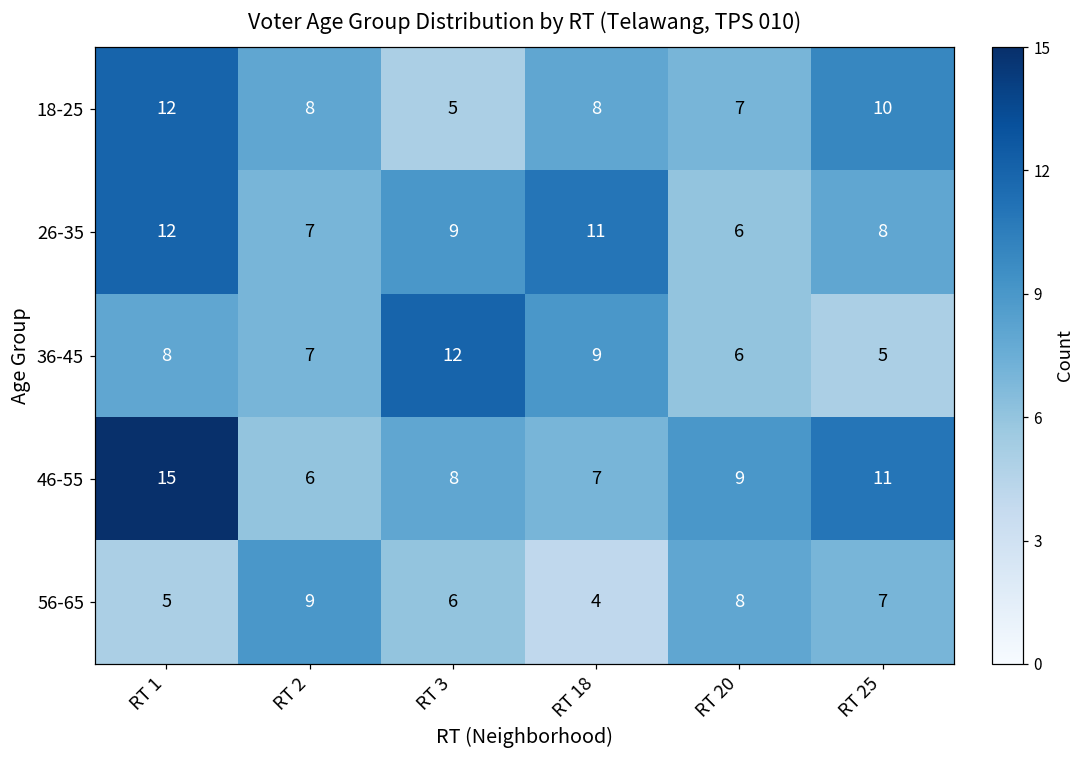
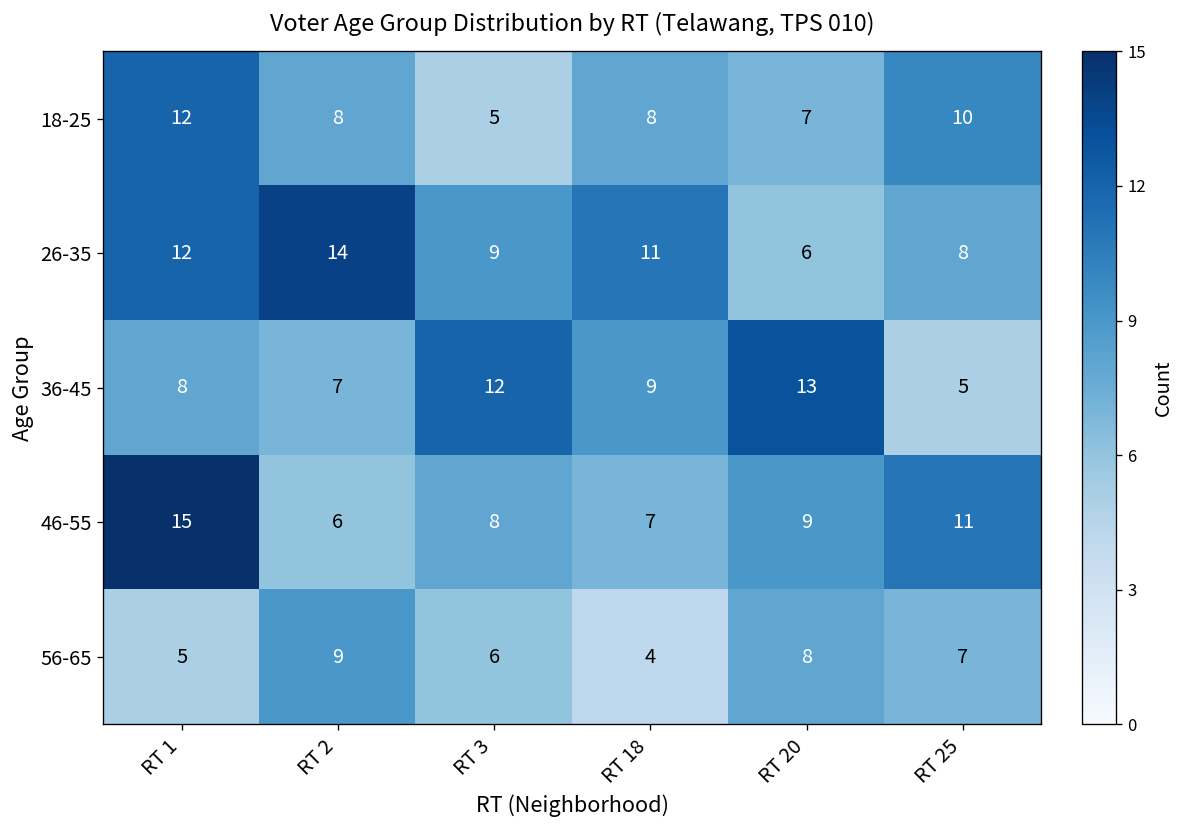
  {
    "18-25": {
      "RT 1": 12,
      "RT 2": 8,
      "RT 3": 5,
      "RT 18": 8,
      "RT 20": 7,
      "RT 25": 10
    },
    "26-35": {
      "RT 1": 12,
-     "RT 2": 7,
+     "RT 2": 14,
      "RT 3": 9,
      "RT 18": 11,
      "RT 20": 6,
      "RT 25": 8
    },
    "36-45": {
      "RT 1": 8,
      "RT 2": 7,
      "RT 3": 12,
      "RT 18": 9,
-     "RT 20": 6,
+     "RT 20": 13,
      "RT 25": 5
    },
    "46-55": {
      "RT 1": 15,
      "RT 2": 6,
      "RT 3": 8,
      "RT 18": 7,
      "RT 20": 9,
      "RT 25": 11
    },
    "56-65": {
      "RT 1": 5,
      "RT 2": 9,
      "RT 3": 6,
      "RT 18": 4,
      "RT 20": 8,
      "RT 25": 7
    }
  }
